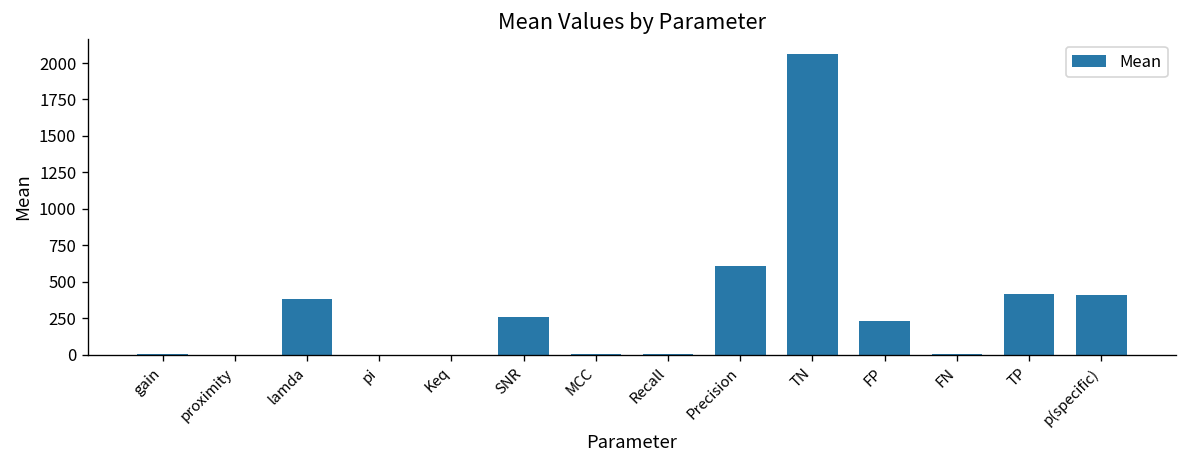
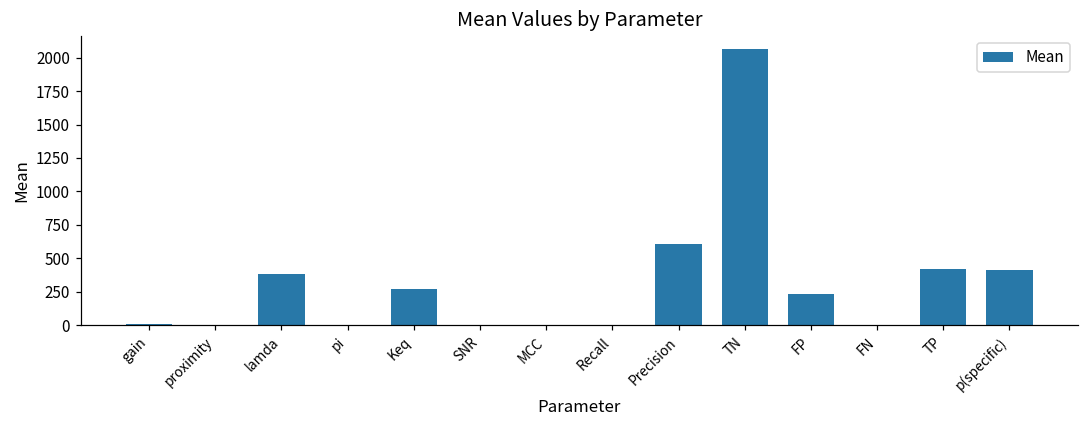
  {
    "lamda": 380,
-   "Keq": 0,
-   "SNR": 250,
+   "Keq": 270,
+   "SNR": 0,
    "Precision": 610,
    "TN": 2060,
    "FP": 230,
    "TP": 420,
    "p(specific)": 410
  }
